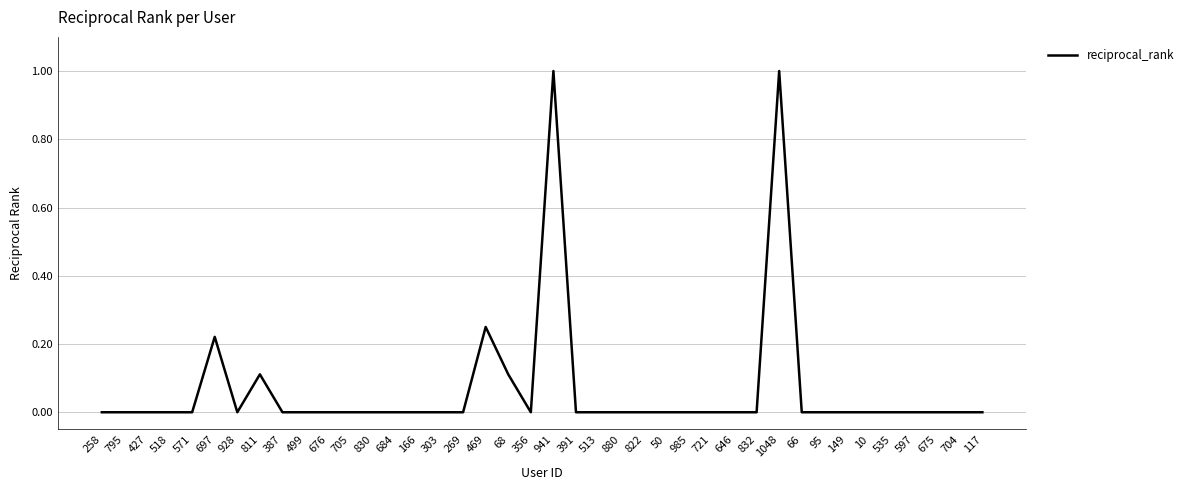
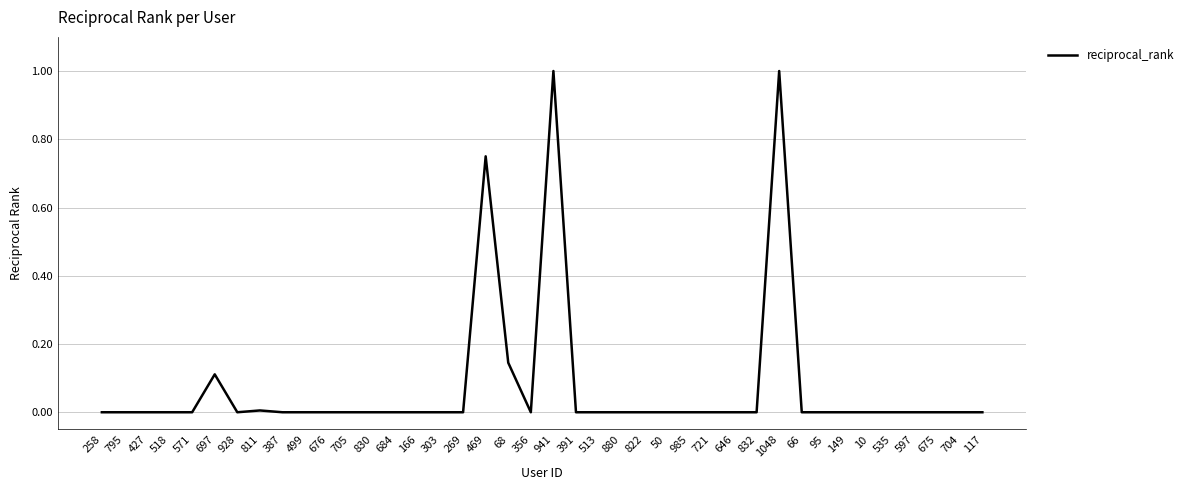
  {
    "258": 0.00,
    "795": 0.00,
    "427": 0.00,
    "518": 0.00,
    "571": 0.00,
-   "697": 0.22,
+   "697": 0.11,
    "928": 0.00,
-   "811": 0.11,
+   "811": 0.01,
    "387": 0.00,
    "499": 0.00,
    "676": 0.00,
    "705": 0.00,
    "830": 0.00,
    "684": 0.00,
    "166": 0.00,
    "303": 0.00,
    "269": 0.00,
-   "469": 0.25,
-   "68": 0.11,
+   "469": 0.75,
+   "68": 0.15,
    "356": 0.00,
    "941": 1.00,
    "391": 0.00,
    "513": 0.00,
    "880": 0.00,
    "822": 0.00,
    "50": 0.00,
    "985": 0.00,
    "721": 0.00,
    "646": 0.00,
    "832": 0.00,
    "1048": 1.00,
    "66": 0.00,
    "95": 0.00,
    "149": 0.00,
    "10": 0.00,
    "535": 0.00,
    "597": 0.00,
    "675": 0.00,
    "704": 0.00,
    "117": 0.00
  }
